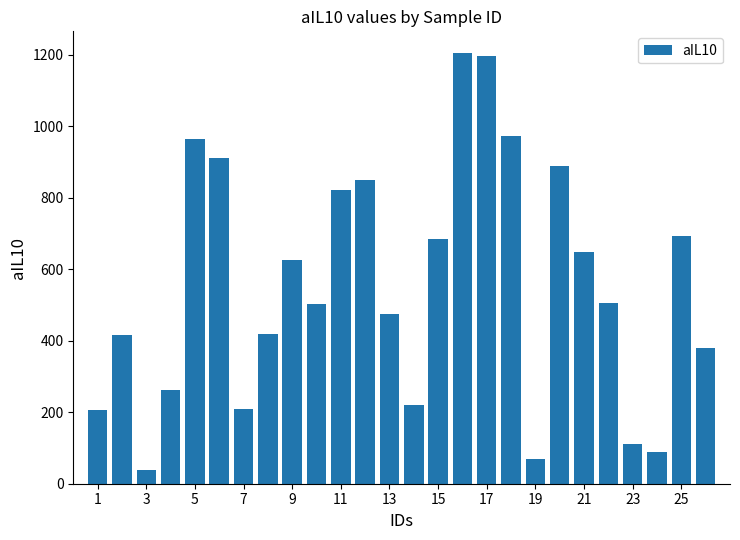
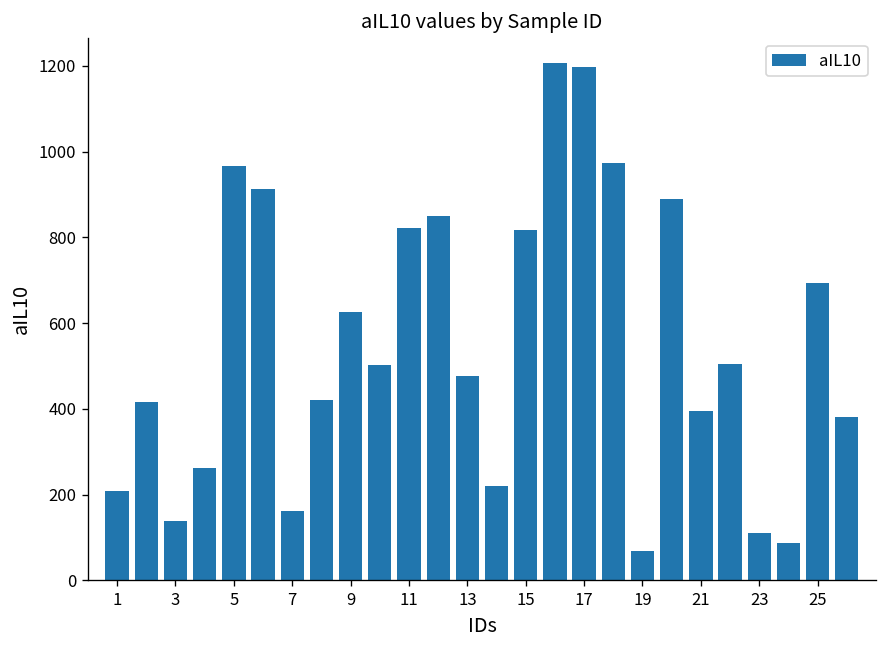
  {
    "1": 210,
-   "3": 40,
+   "3": 140,
    "5": 970,
-   "7": 210,
+   "7": 160,
    "9": 630,
    "11": 820,
    "13": 480,
-   "15": 690,
+   "15": 820,
    "17": 1200,
    "19": 70,
-   "21": 650,
+   "21": 400,
    "23": 110,
    "25": 690
  }
